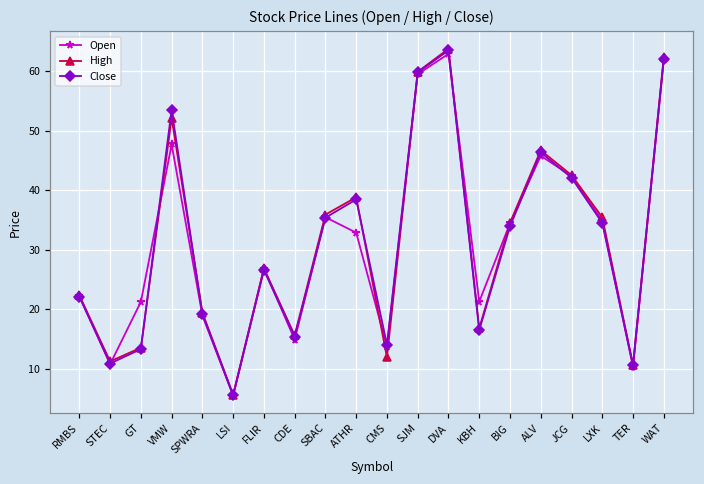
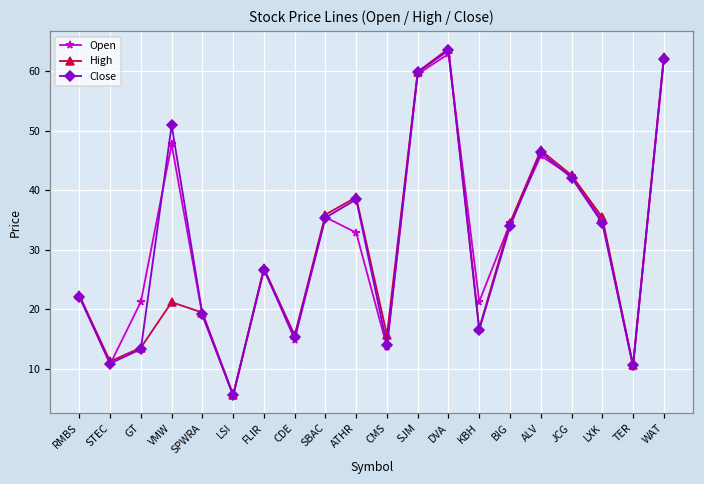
  {
    "Open": {
      "GT": 21,
      "VMW": 48,
      "CDE": 15,
      "ATHR": 33,
      "DVA": 63,
      "KBH": 21,
      "ALV": 46
    },
    "High": {
-     "VMW": 52,
-     "CMS": 12,
+     "VMW": 21,
+     "CMS": 16,
      "LXK": 35
    },
    "Close": {
-     "VMW": 54,
+     "VMW": 51,
      "BIG": 34
    }
  }
